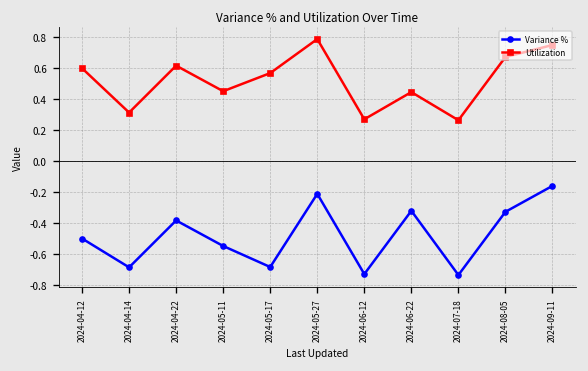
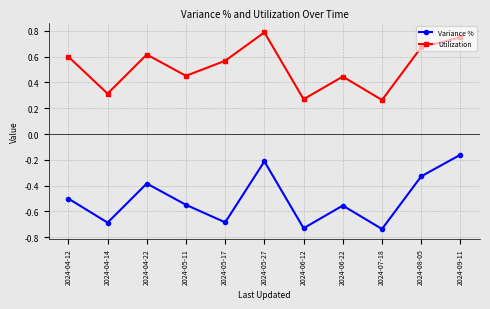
  {
    "Variance %": {
      "2024-04-12": -0.50,
      "2024-04-14": -0.69,
      "2024-04-22": -0.38,
      "2024-05-11": -0.55,
      "2024-05-17": -0.68,
      "2024-05-27": -0.21,
      "2024-06-12": -0.73,
-     "2024-06-22": -0.32,
+     "2024-06-22": -0.55,
      "2024-07-18": -0.74,
      "2024-08-05": -0.33,
      "2024-09-11": -0.16
    },
    "Utilization": {
      "2024-04-12": 0.60,
      "2024-04-14": 0.31,
      "2024-04-22": 0.62,
      "2024-05-11": 0.45,
      "2024-05-17": 0.57,
      "2024-05-27": 0.79,
      "2024-06-12": 0.27,
      "2024-06-22": 0.45,
      "2024-07-18": 0.26
    }
  }
